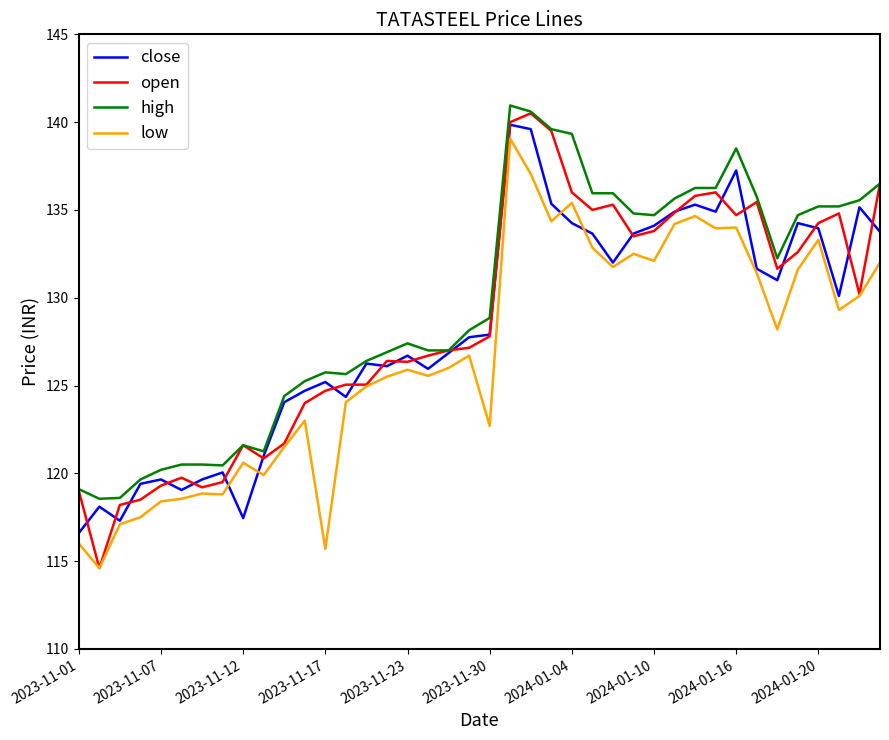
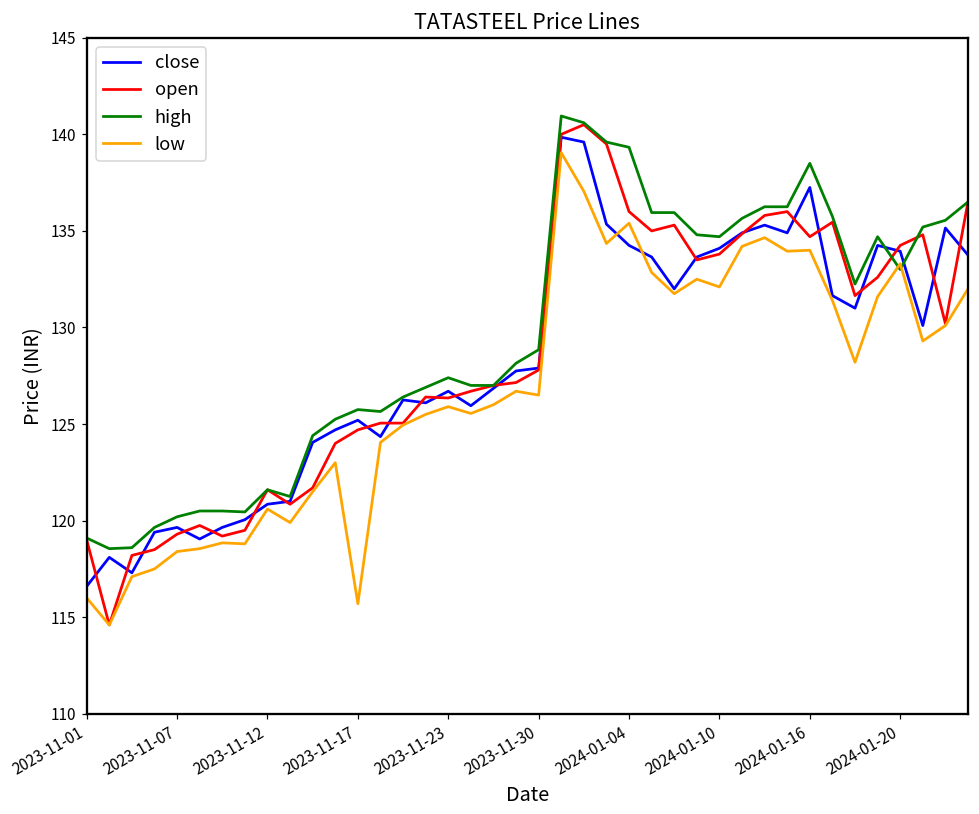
  {
    "close": {
      "2023-11-01": 116.6,
      "2023-11-07": 119.7,
-     "2023-11-12": 117.5,
+     "2023-11-12": 120.9,
      "2023-11-17": 125.2,
      "2023-11-23": 126.7,
      "2024-01-04": 134.3,
      "2024-01-10": 134.1,
      "2024-01-16": 137.3,
      "2024-01-20": 134.0
    },
    "open": {
      "2023-11-07": 119.3,
      "2023-11-17": 124.7,
      "2023-11-23": 126.4,
      "2024-01-04": 136.0,
      "2024-01-10": 133.8,
      "2024-01-16": 134.7,
      "2024-01-20": 134.3
    },
    "high": {
      "2023-11-07": 120.2,
      "2023-11-17": 125.8,
      "2023-11-23": 127.4,
      "2023-11-30": 128.9,
      "2024-01-04": 139.3,
      "2024-01-10": 134.7,
      "2024-01-16": 138.5,
-     "2024-01-20": 135.2
+     "2024-01-20": 133.0
    },
    "low": {
      "2023-11-01": 116.0,
      "2023-11-07": 118.4,
      "2023-11-12": 120.6,
      "2023-11-17": 115.7,
      "2023-11-23": 125.9,
-     "2023-11-30": 122.7,
+     "2023-11-30": 126.5,
      "2024-01-04": 135.4,
      "2024-01-10": 132.1,
      "2024-01-16": 134.0,
      "2024-01-20": 133.3
    }
  }
